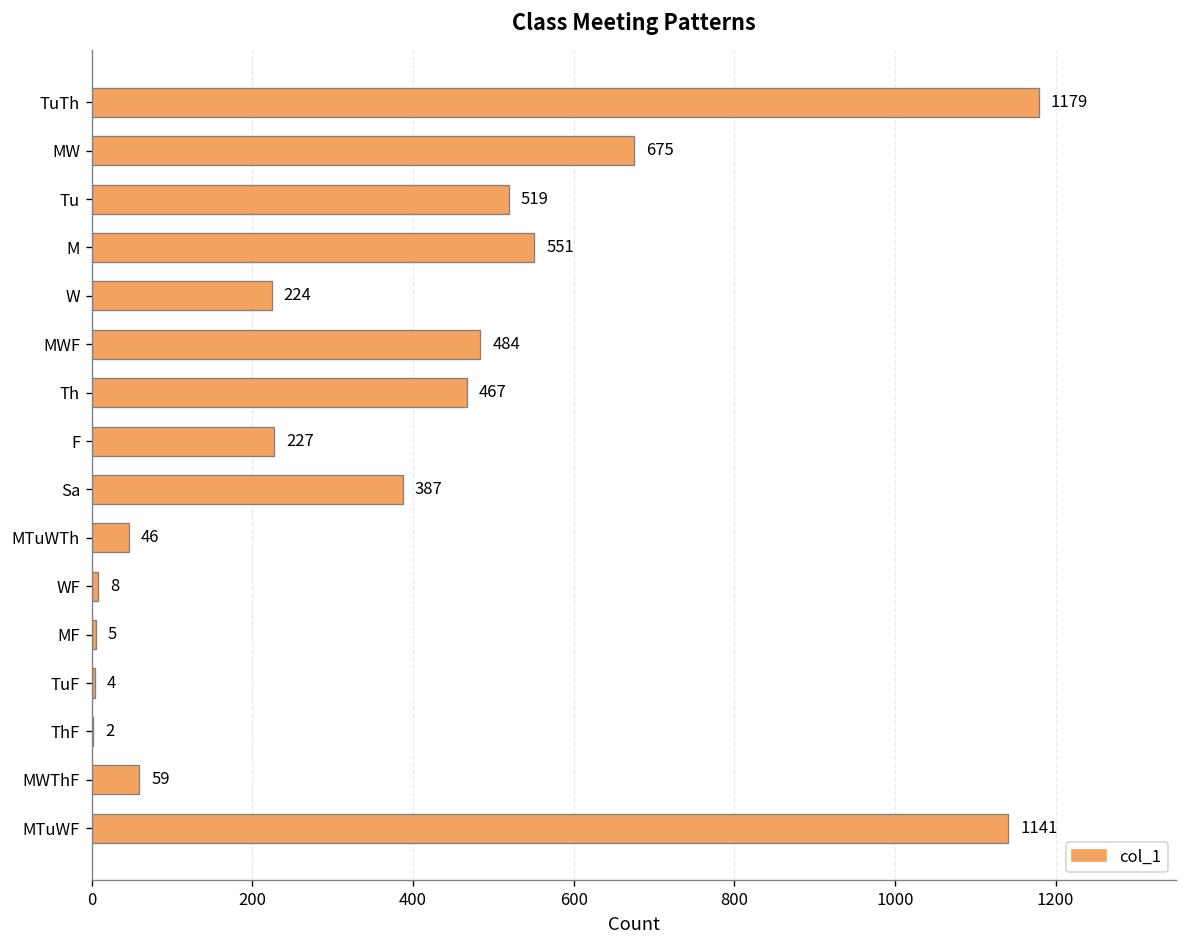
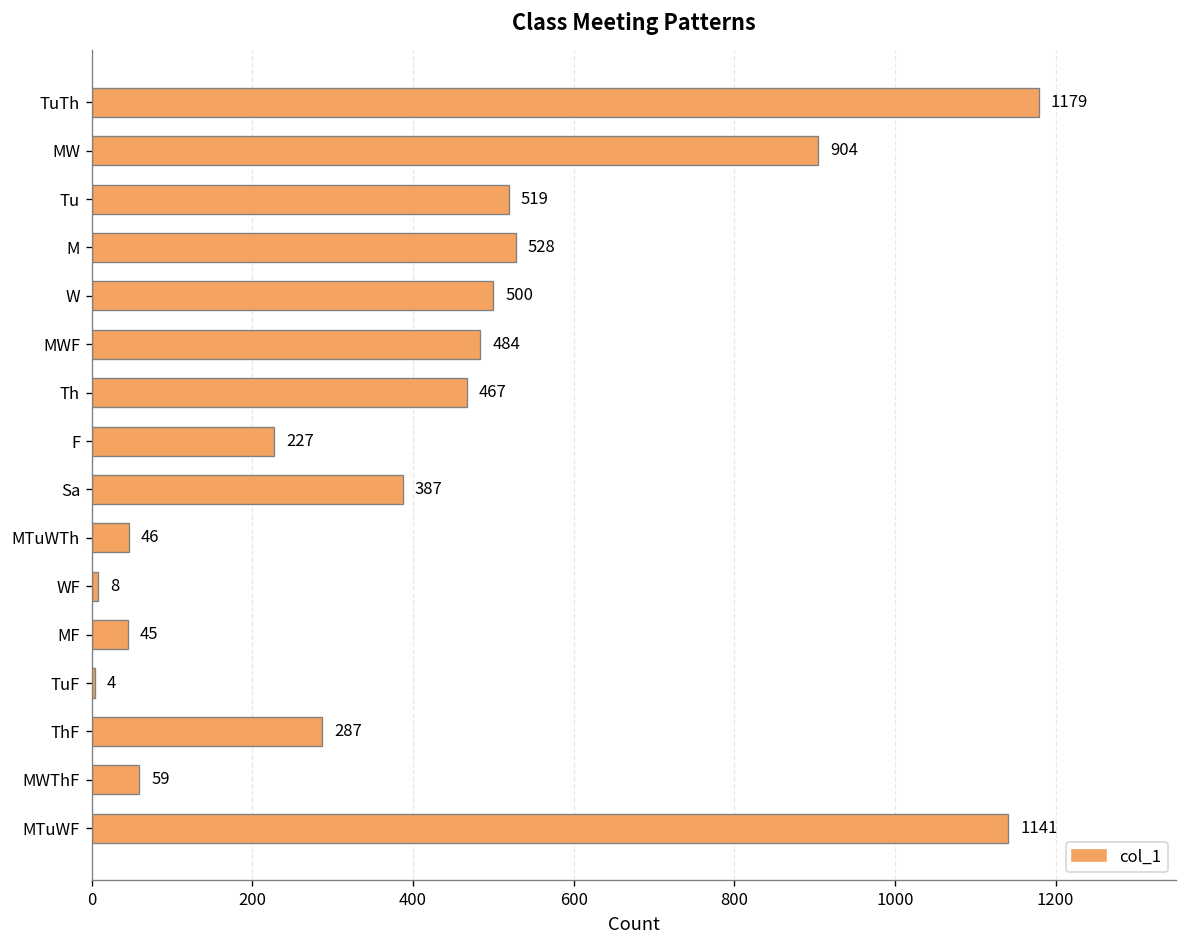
  {
    "TuTh": 1179,
-   "MW": 675,
+   "MW": 904,
    "Tu": 519,
-   "M": 551,
-   "W": 224,
+   "M": 528,
+   "W": 500,
    "MWF": 484,
    "Th": 467,
    "F": 227,
    "Sa": 387,
    "MTuWTh": 46,
    "WF": 8,
-   "MF": 5,
+   "MF": 45,
    "TuF": 4,
-   "ThF": 2,
+   "ThF": 287,
    "MWThF": 59,
    "MTuWF": 1141
  }
